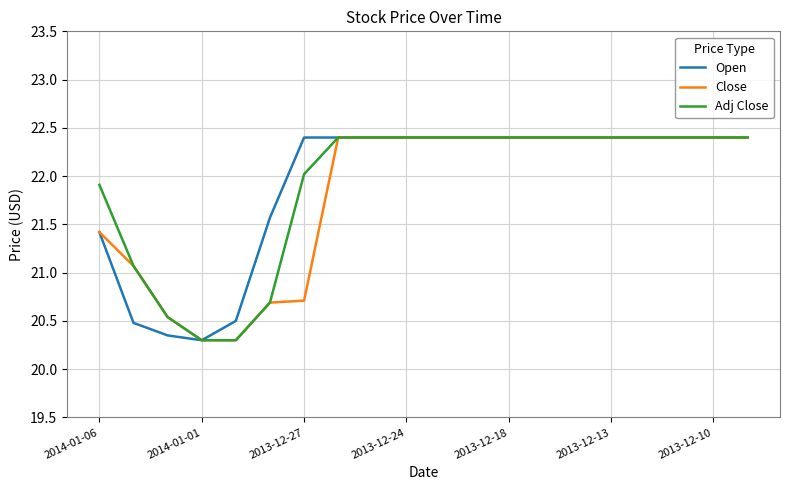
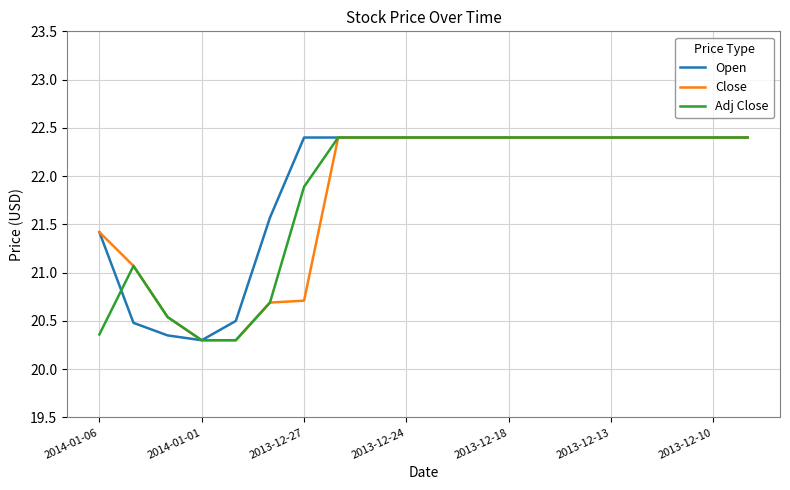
  {
    "Open": {
      "2013-12-27": 22.4
    },
    "Close": {
      "2013-12-27": 20.7
    },
    "Adj Close": {
-     "2014-01-06": 21.9,
-     "2013-12-27": 22.0
+     "2014-01-06": 20.4,
+     "2013-12-27": 21.9
    }
  }
